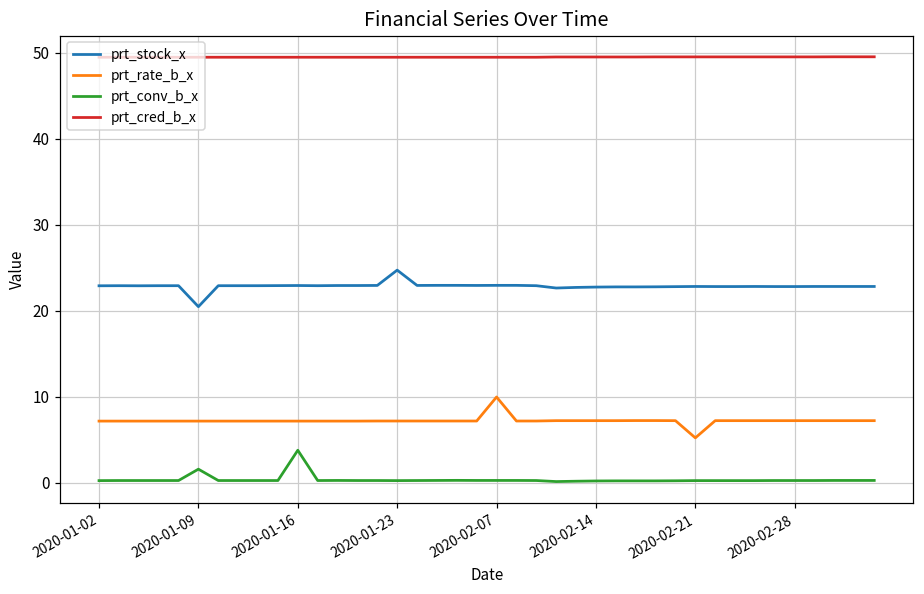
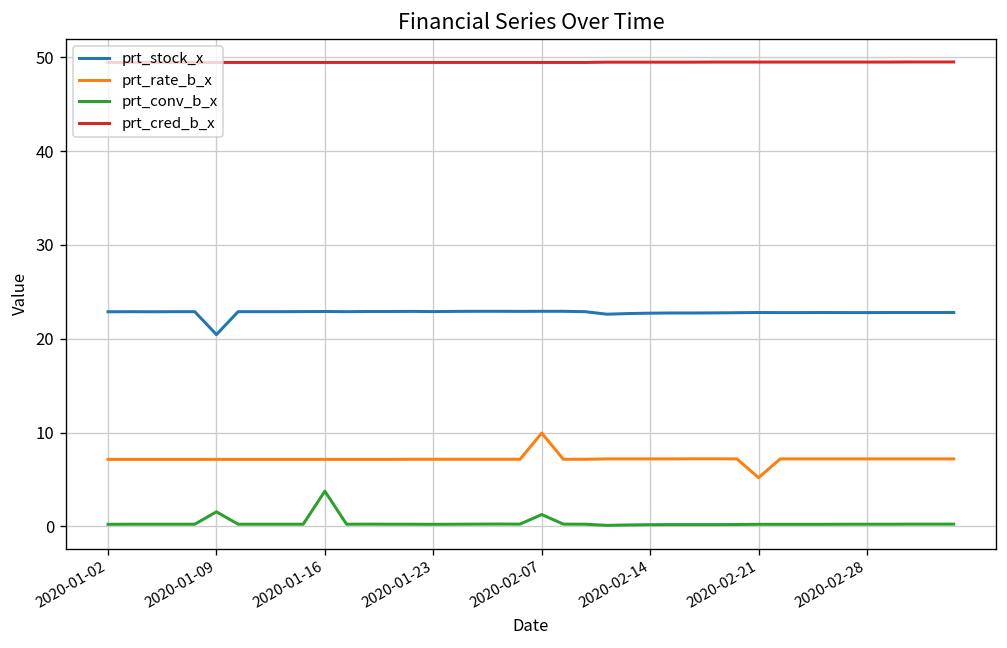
  {
    "prt_stock_x": {
      "2020-01-02": 23,
      "2020-01-09": 20,
      "2020-01-16": 23,
-     "2020-01-23": 25,
+     "2020-01-23": 23,
      "2020-02-07": 23,
      "2020-02-14": 23,
      "2020-02-21": 23,
      "2020-02-28": 23
    },
    "prt_rate_b_x": {
      "2020-01-02": 7,
      "2020-01-09": 7,
      "2020-01-16": 7,
      "2020-01-23": 7,
      "2020-02-07": 10,
      "2020-02-14": 7,
      "2020-02-21": 5,
      "2020-02-28": 7
    },
    "prt_conv_b_x": {
      "2020-01-02": 0,
      "2020-01-09": 2,
      "2020-01-16": 4,
      "2020-01-23": 0,
-     "2020-02-07": 0,
+     "2020-02-07": 1,
      "2020-02-14": 0,
      "2020-02-21": 0,
      "2020-02-28": 0
    },
    "prt_cred_b_x": {
      "2020-01-16": 49,
      "2020-01-23": 49,
      "2020-02-07": 49,
      "2020-02-14": 49,
      "2020-02-21": 49,
      "2020-02-28": 49
    }
  }
